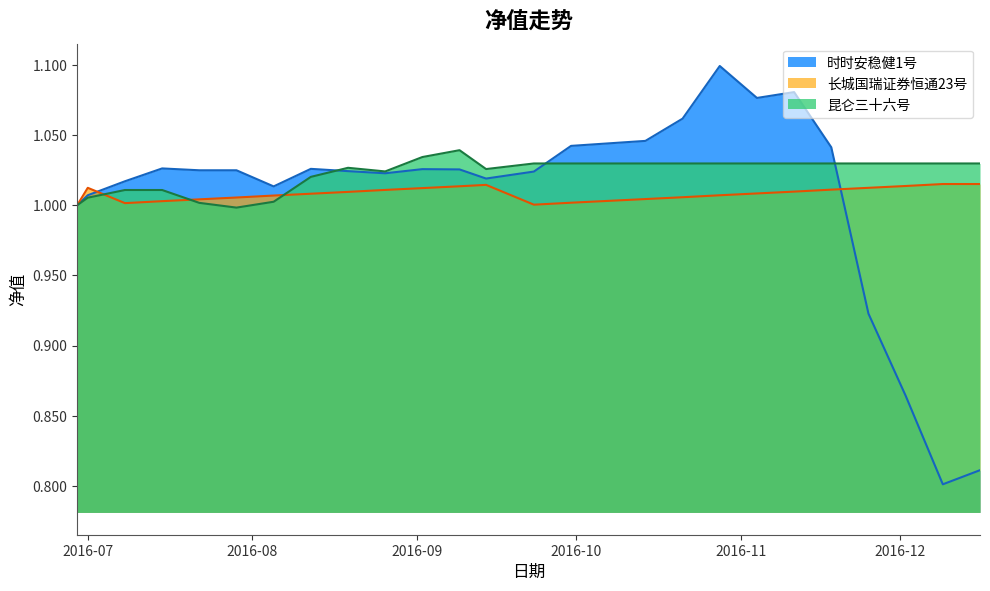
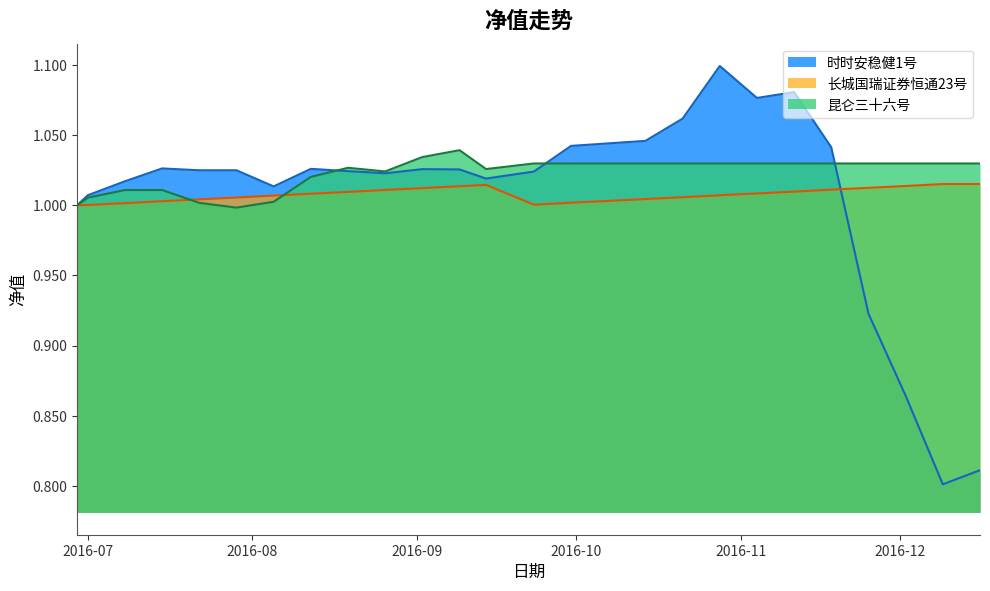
  {
    "长城国瑞证券恒通23号": {
-     "2016-07": 1.012
+     "2016-07": 1.000
    }
  }
